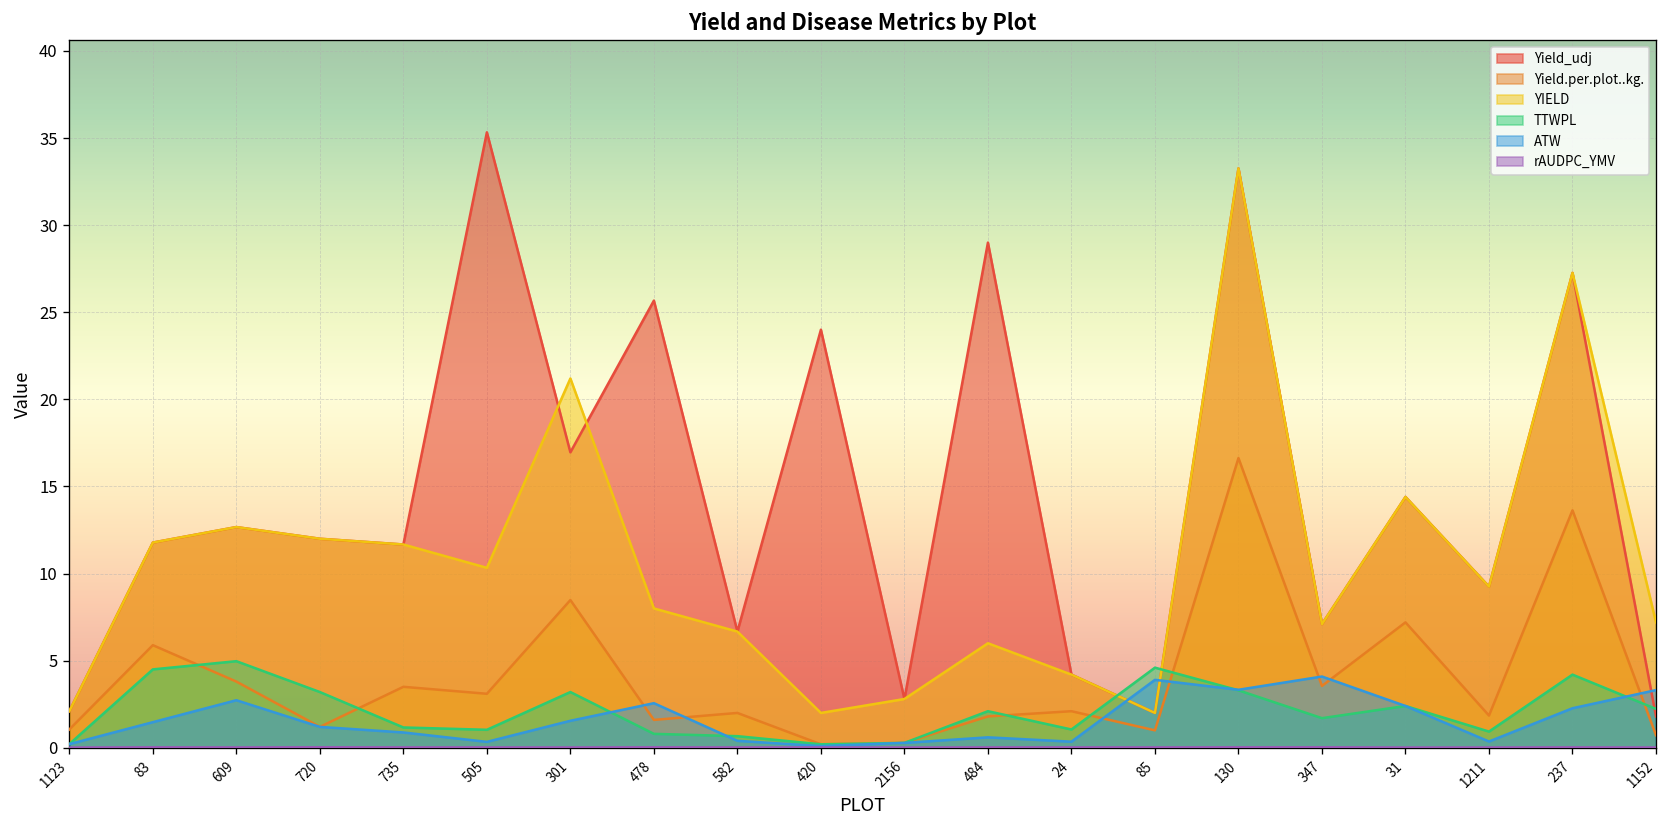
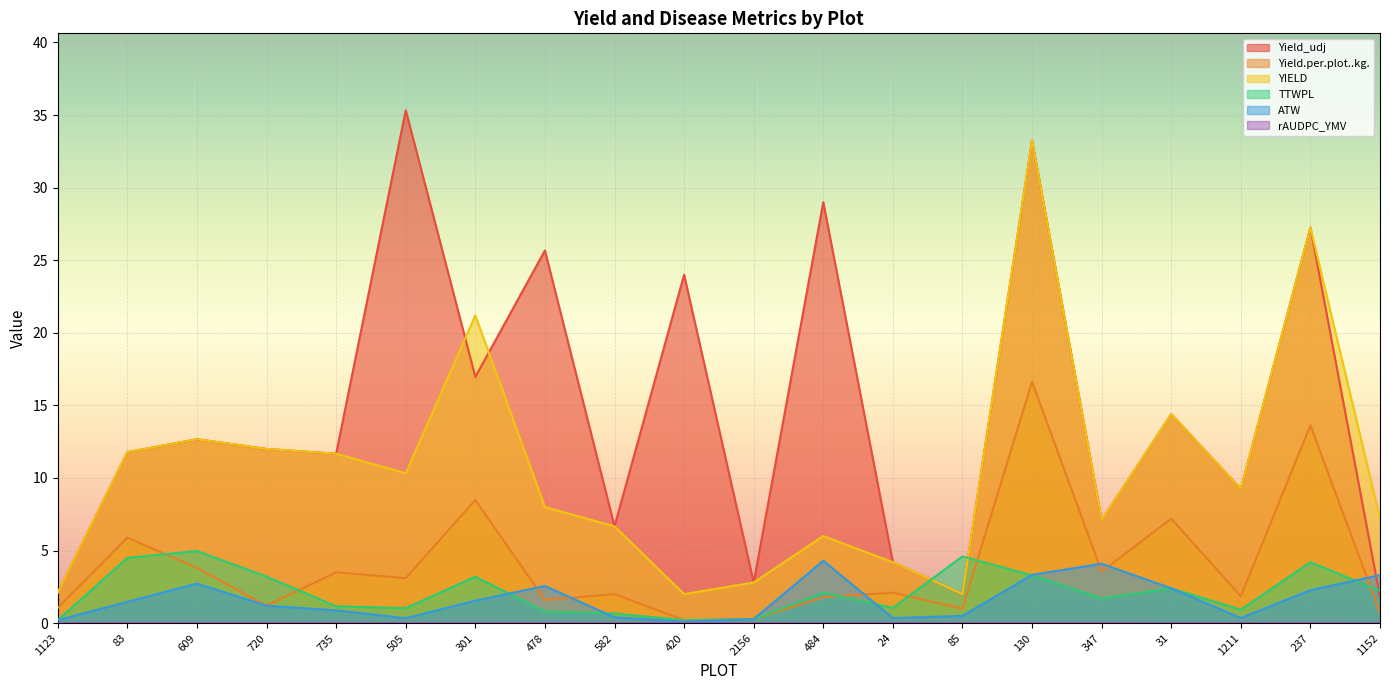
  {
    "TTWPL": {
      "83": 4.5,
      "609": 5.0,
      "720": 3.2,
      "735": 1.2,
      "505": 1.0,
      "301": 3.2,
      "478": 0.8,
      "582": 0.7,
      "484": 2.1,
      "24": 1.1,
      "85": 4.6,
      "347": 1.7,
      "1211": 0.9,
      "237": 4.2,
      "1152": 2.2
    },
    "ATW": {
      "83": 1.5,
      "609": 2.7,
      "735": 0.9,
      "505": 0.3,
      "301": 1.6,
      "478": 2.6,
      "582": 0.4,
-     "484": 0.6,
+     "484": 4.3,
      "24": 0.4,
-     "85": 3.9,
+     "85": 0.5,
      "347": 4.1,
      "1211": 0.4,
      "237": 2.3,
      "1152": 3.3
    },
    "rAUDPC_YMV": {
      "1123": 0.0,
      "83": 0.0,
      "609": 0.0,
      "720": 0.0,
      "735": 0.0,
      "505": 0.0,
      "301": 0.0,
      "478": 0.0,
      "582": 0.0,
      "2156": 0.0,
      "484": 0.0,
      "24": 0.0,
      "85": 0.0,
      "130": 0.0,
      "347": 0.0,
      "31": 0.0,
      "1211": 0.0,
      "237": 0.0,
      "1152": 0.0
    }
  }
